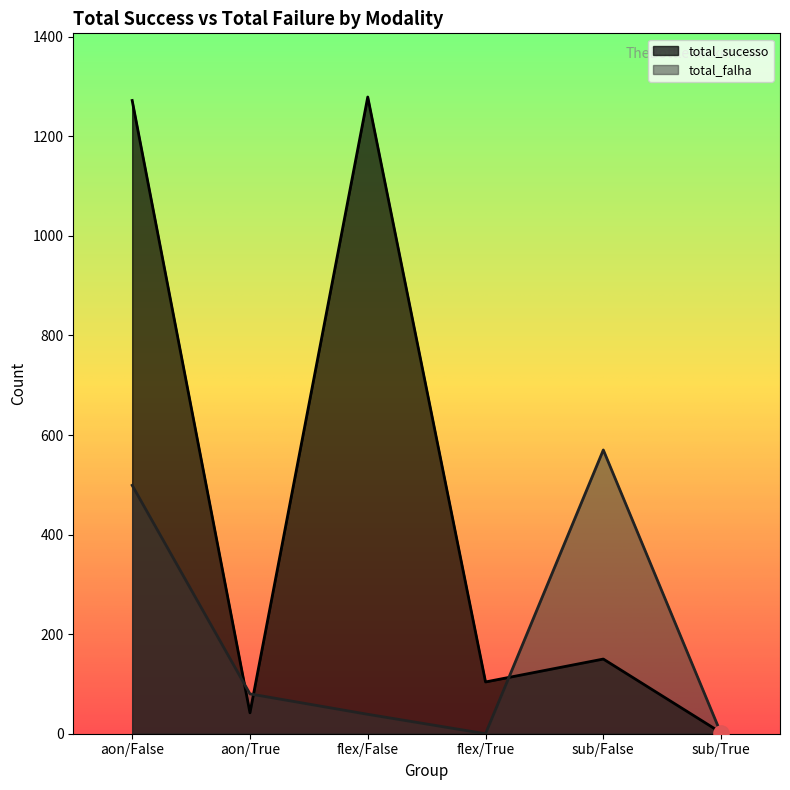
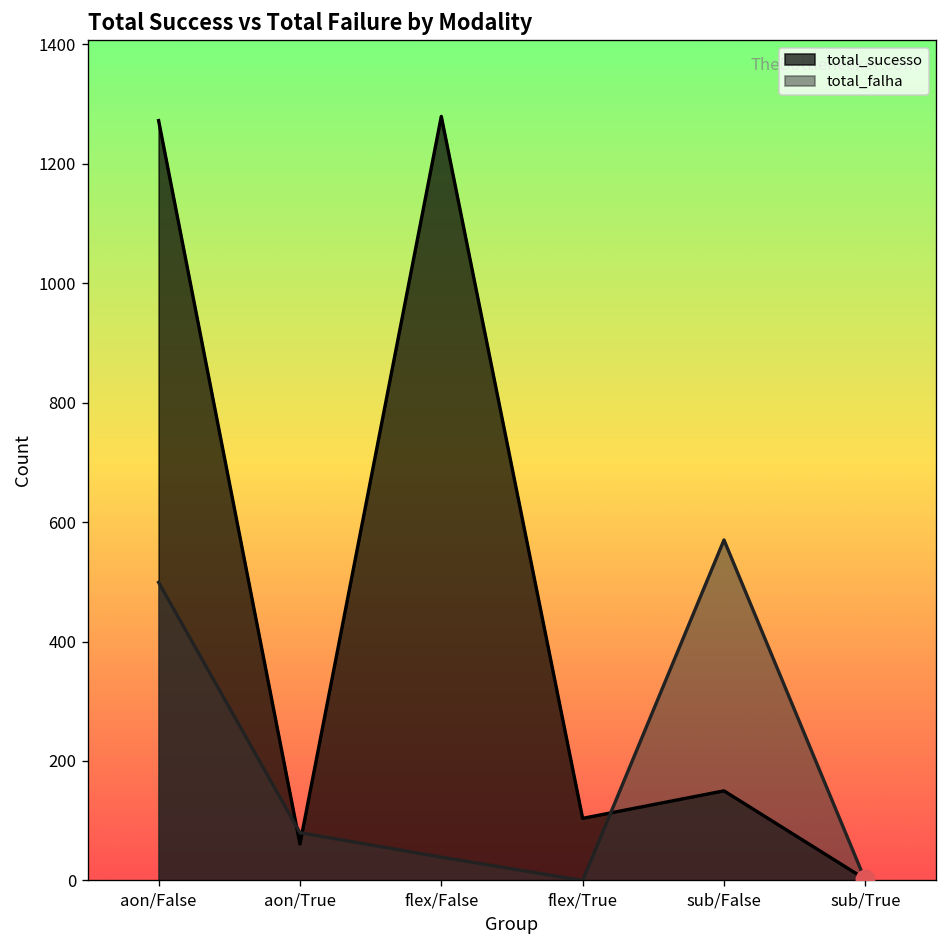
  {
    "total_sucesso": {
      "aon/False": 1270,
-     "aon/True": 40,
+     "aon/True": 60,
      "flex/False": 1280,
      "flex/True": 100,
      "sub/False": 150
    },
    "total_falha": {
      "aon/False": 500,
      "aon/True": 80,
      "flex/False": 40,
      "flex/True": 0,
      "sub/False": 570
    }
  }
